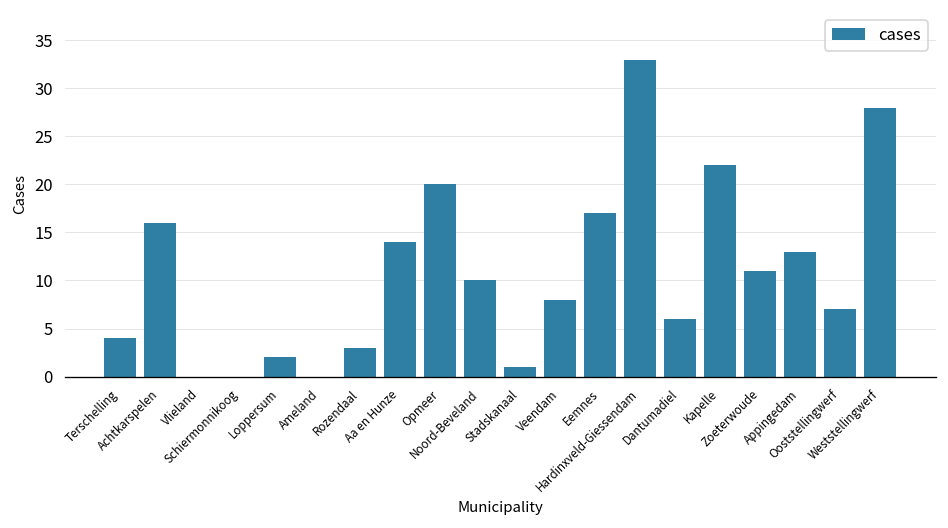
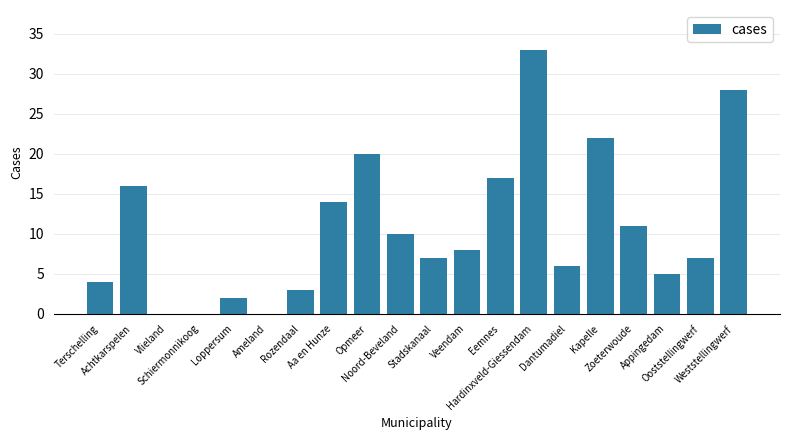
  {
    "Terschelling": 4,
    "Achtkarspelen": 16,
    "Vlieland": 0,
    "Schiermonnikoog": 0,
    "Loppersum": 2,
    "Ameland": 0,
    "Rozendaal": 3,
    "Aa en Hunze": 14,
    "Opmeer": 20,
    "Noord-Beveland": 10,
-   "Stadskanaal": 1,
+   "Stadskanaal": 7,
    "Veendam": 8,
    "Eemnes": 17,
    "Hardinxveld-Giessendam": 33,
    "Dantumadiel": 6,
    "Kapelle": 22,
    "Zoeterwoude": 11,
-   "Appingedam": 13,
+   "Appingedam": 5,
    "Ooststellingwerf": 7,
    "Weststellingwerf": 28
  }
